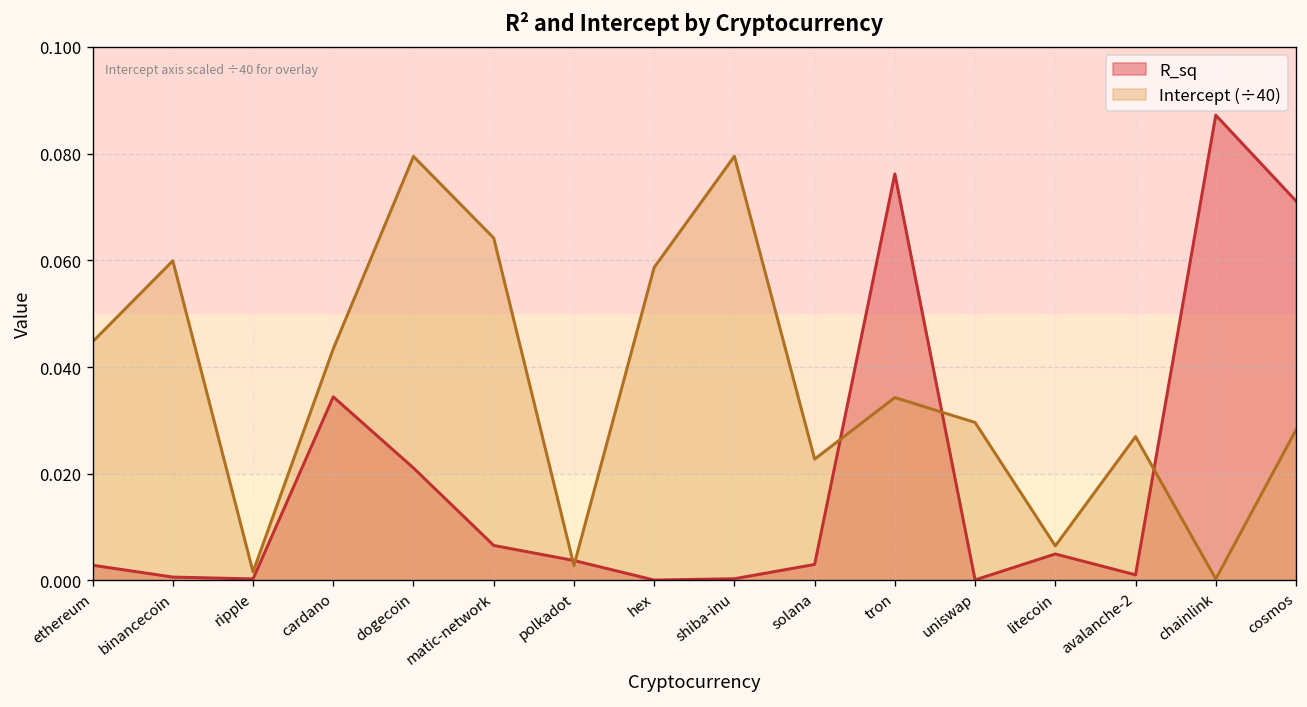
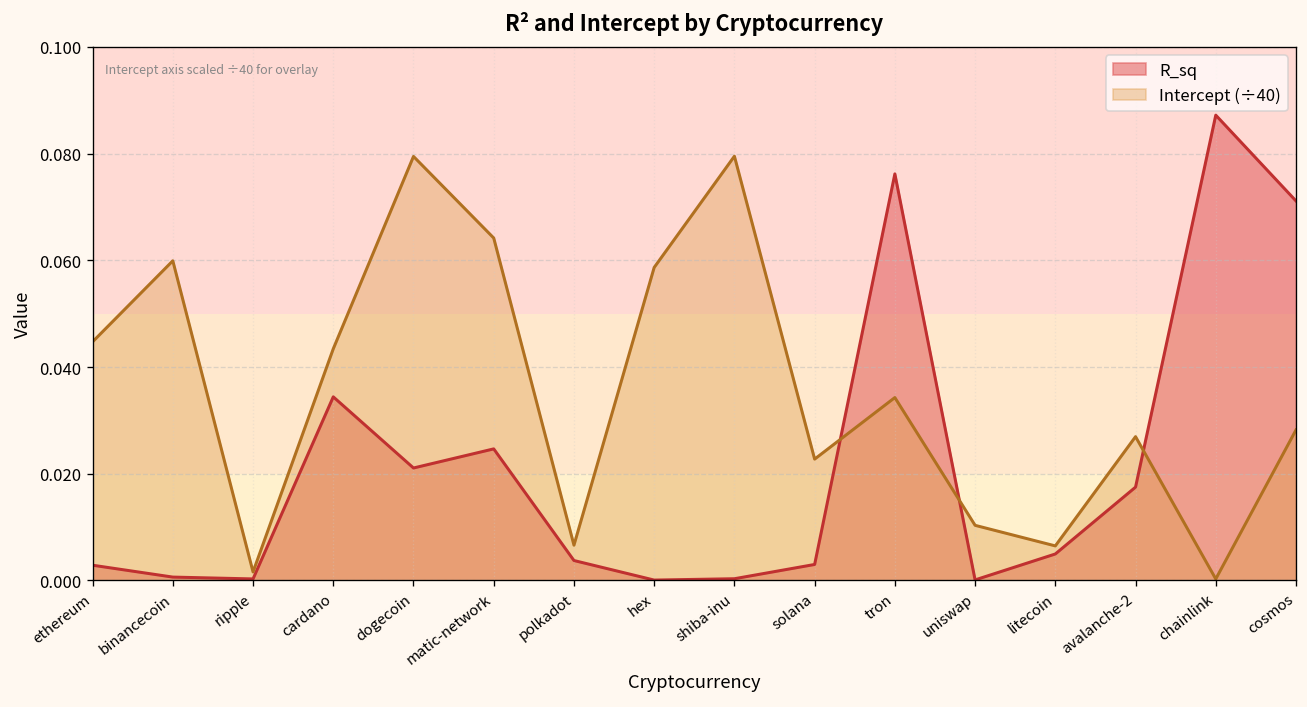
  {
    "R_sq": {
      "ethereum": 0.003,
      "binancecoin": 0.001,
      "ripple": 0.000,
      "cardano": 0.034,
      "dogecoin": 0.021,
-     "matic-network": 0.007,
+     "matic-network": 0.025,
      "polkadot": 0.004,
      "hex": 0.000,
      "shiba-inu": 0.000,
      "solana": 0.003,
      "tron": 0.076,
      "uniswap": 0.000,
      "litecoin": 0.005,
-     "avalanche-2": 0.001,
+     "avalanche-2": 0.017,
      "chainlink": 0.087,
      "cosmos": 0.071
    },
    "Intercept (÷40)": {
      "ethereum": 0.045,
      "binancecoin": 0.060,
      "ripple": 0.002,
      "cardano": 0.043,
      "dogecoin": 0.079,
      "matic-network": 0.064,
-     "polkadot": 0.003,
+     "polkadot": 0.007,
      "hex": 0.059,
      "shiba-inu": 0.080,
      "solana": 0.023,
      "tron": 0.034,
-     "uniswap": 0.030,
+     "uniswap": 0.010,
      "litecoin": 0.006,
      "avalanche-2": 0.027,
      "chainlink": 0.000,
      "cosmos": 0.028
    }
  }
